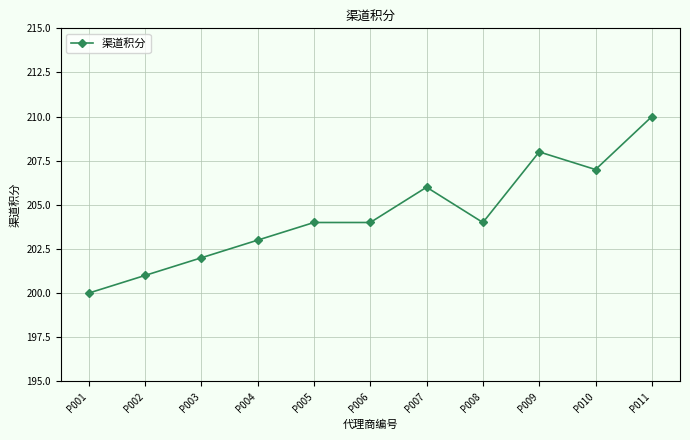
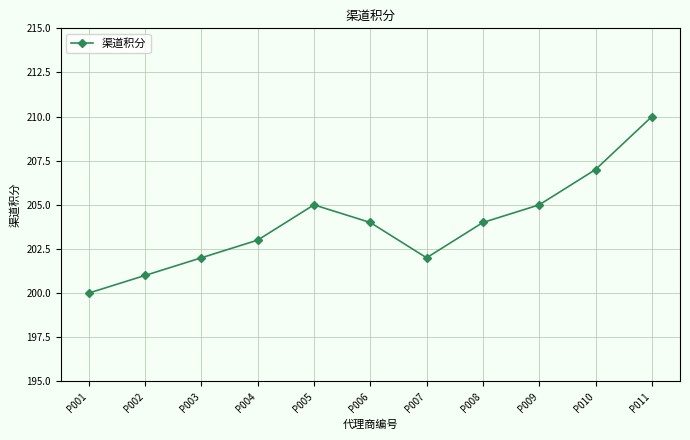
  {
    "P001": 200,
    "P002": 201,
    "P003": 202,
    "P004": 203,
-   "P005": 204,
+   "P005": 205,
    "P006": 204,
-   "P007": 206,
+   "P007": 202,
    "P008": 204,
-   "P009": 208,
+   "P009": 205,
    "P010": 207,
    "P011": 210
  }
